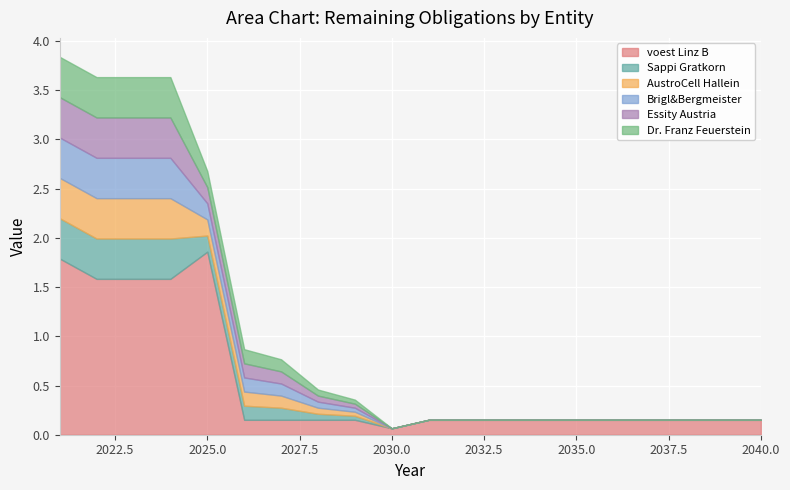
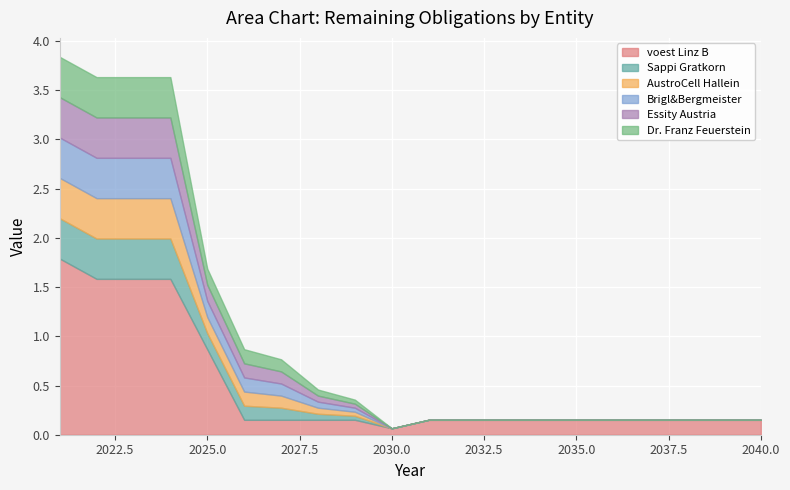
  {
    "voest Linz B": {
-     "2025.0": 1.9
+     "2025.0": 0.9
    },
    "AustroCell Hallein": {
      "2025.0": 0.2
    },
    "Brigl&Bergmeister": {
      "2025.0": 0.2
    },
    "Essity Austria": {
      "2025.0": 0.2
    }
  }
